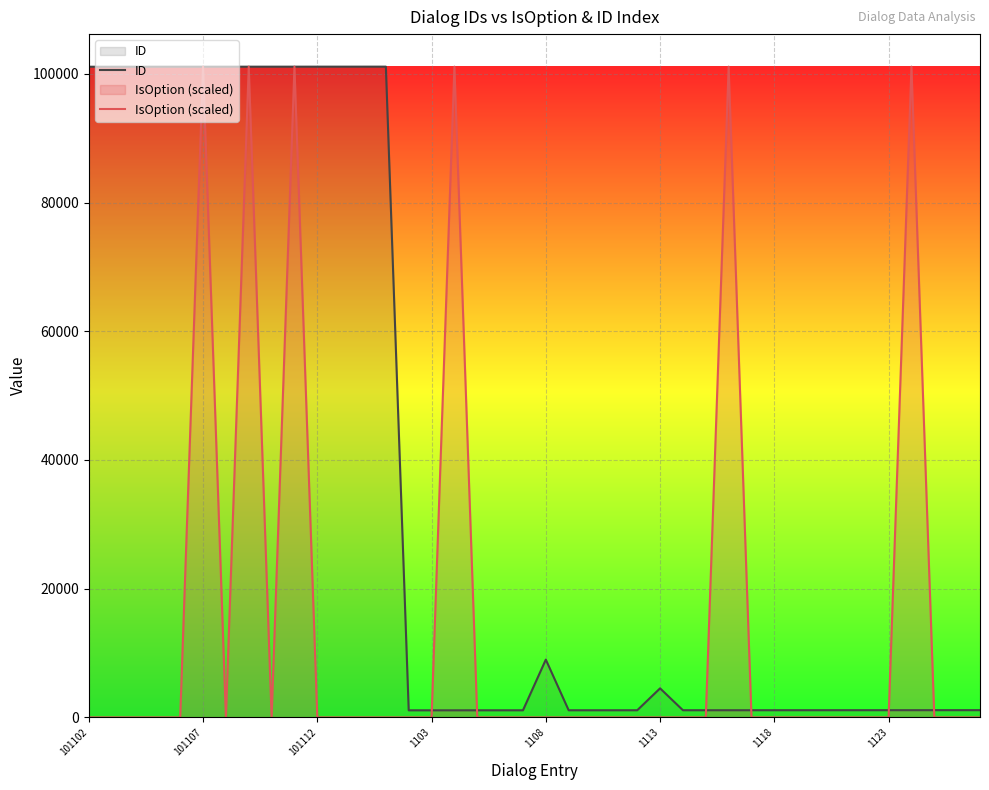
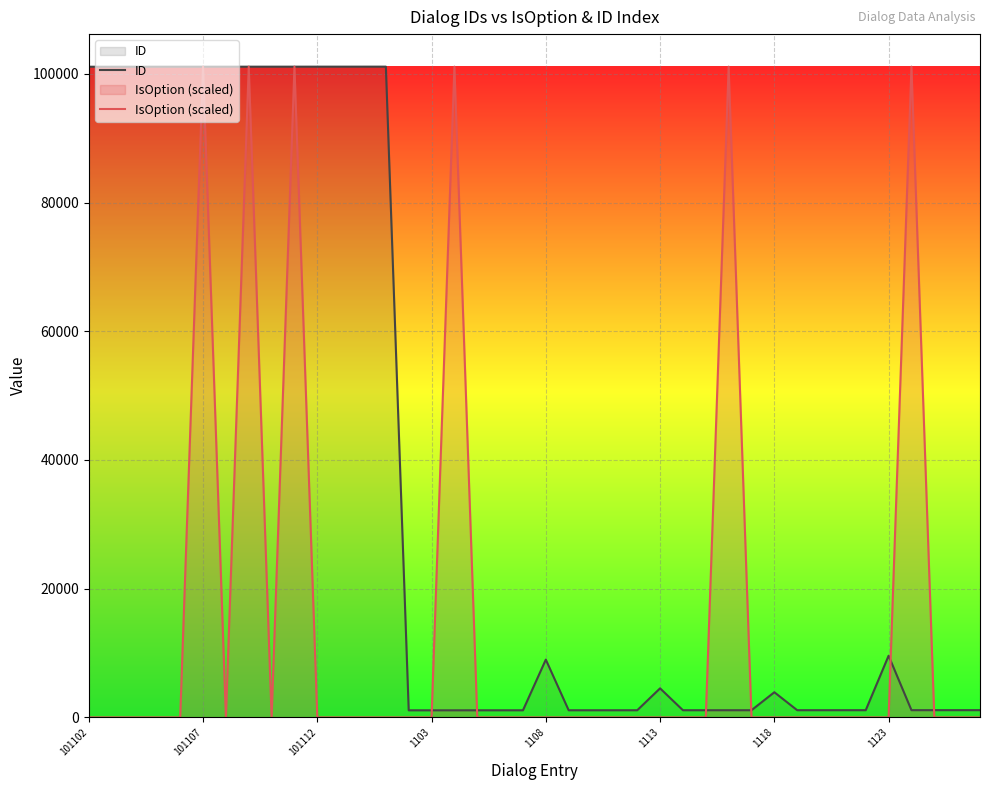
  {
    "ID": {
      "101102": 101000,
      "101112": 101000,
      "1103": 1000,
      "1108": 9000,
      "1113": 5000,
-     "1118": 1000,
-     "1123": 1000
+     "1118": 4000,
+     "1123": 10000
    },
    "IsOption (scaled)": {
      "101102": 0,
      "101112": 0,
      "1103": 0,
      "1108": 0,
      "1113": 0,
      "1118": 0,
      "1123": 0
    }
  }
